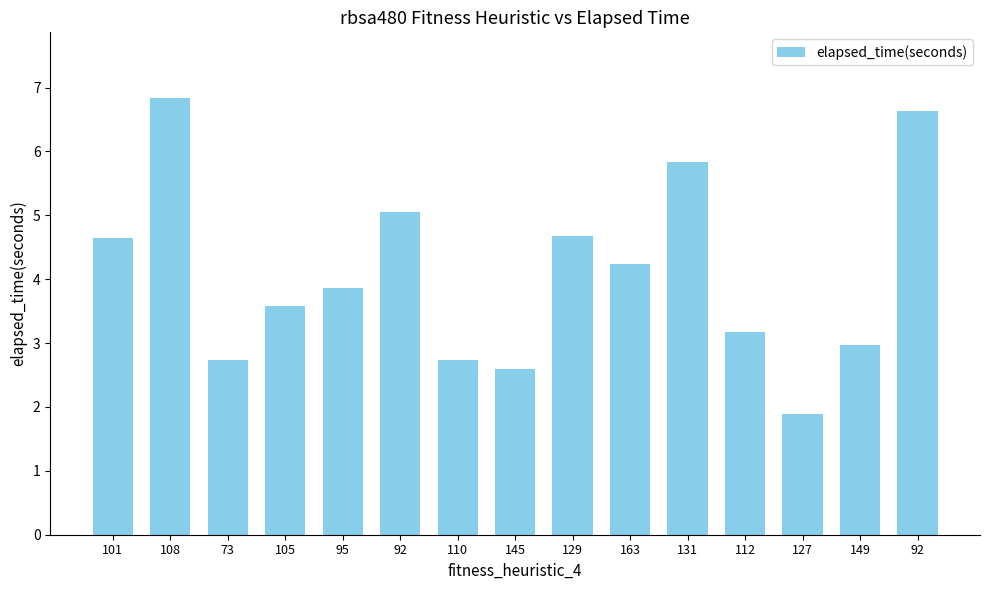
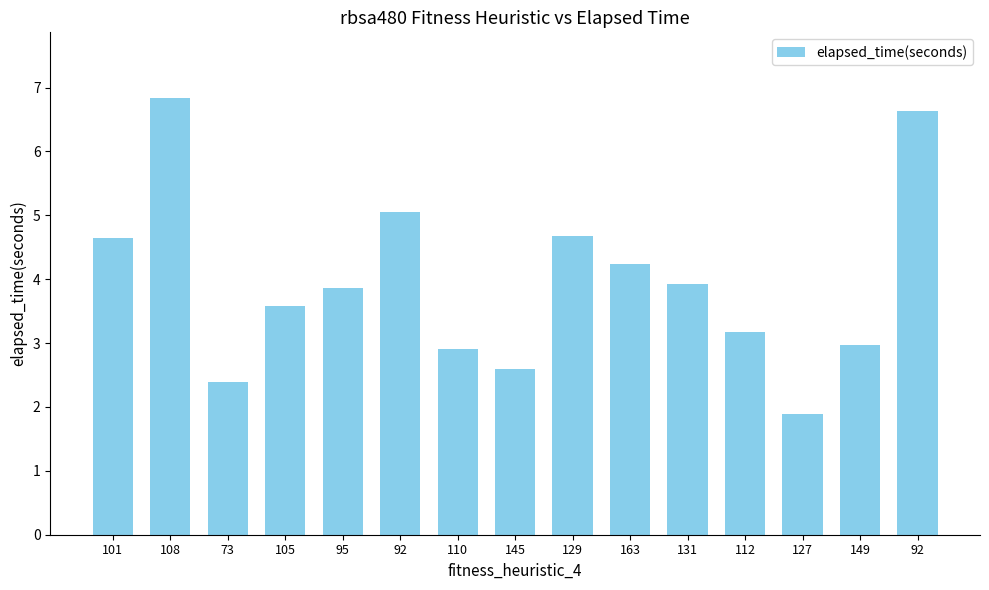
  {
    "101": 4.6,
    "108": 6.8,
-   "73": 2.7,
+   "73": 2.4,
    "105": 3.6,
    "95": 3.9,
-   "110": 2.7,
+   "110": 2.9,
    "145": 2.6,
    "129": 4.7,
    "163": 4.2,
-   "131": 5.8,
+   "131": 3.9,
    "112": 3.2,
    "127": 1.9,
    "149": 3.0
  }
